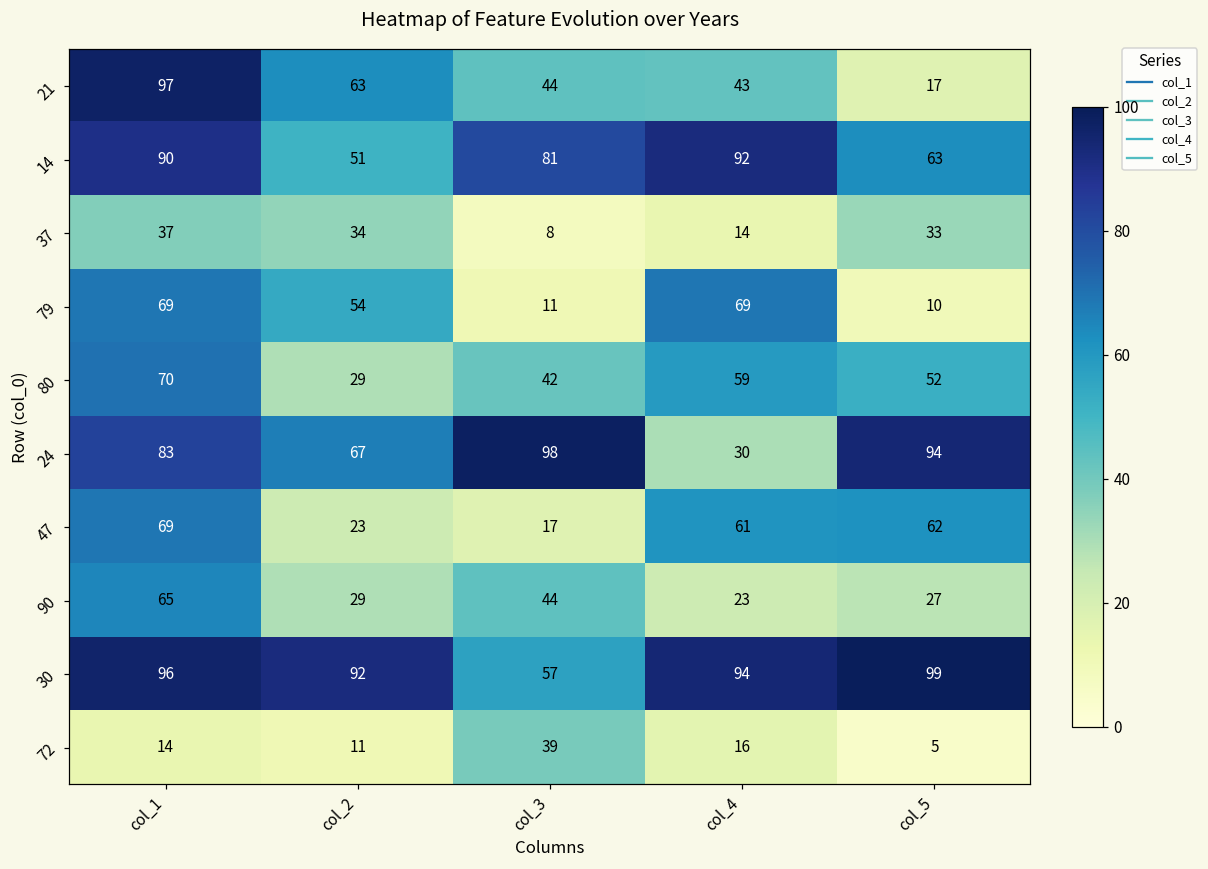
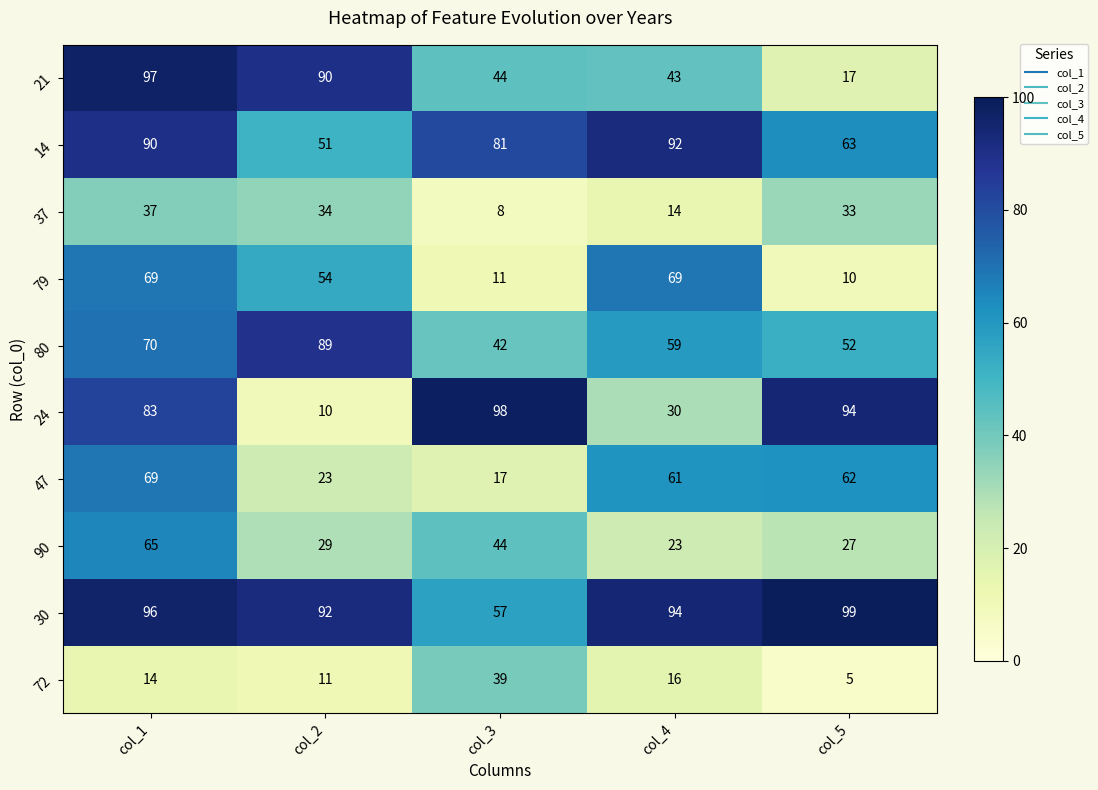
  {
    "21": {
      "col_1": 97,
-     "col_2": 63,
+     "col_2": 90,
      "col_3": 44,
      "col_4": 43,
      "col_5": 17
    },
    "14": {
      "col_1": 90,
      "col_2": 51,
      "col_3": 81,
      "col_4": 92,
      "col_5": 63
    },
    "37": {
      "col_1": 37,
      "col_2": 34,
      "col_3": 8,
      "col_4": 14,
      "col_5": 33
    },
    "79": {
      "col_1": 69,
      "col_2": 54,
      "col_3": 11,
      "col_4": 69,
      "col_5": 10
    },
    "80": {
      "col_1": 70,
-     "col_2": 29,
+     "col_2": 89,
      "col_3": 42,
      "col_4": 59,
      "col_5": 52
    },
    "24": {
      "col_1": 83,
-     "col_2": 67,
+     "col_2": 10,
      "col_3": 98,
      "col_4": 30,
      "col_5": 94
    },
    "47": {
      "col_1": 69,
      "col_2": 23,
      "col_3": 17,
      "col_4": 61,
      "col_5": 62
    },
    "90": {
      "col_1": 65,
      "col_2": 29,
      "col_3": 44,
      "col_4": 23,
      "col_5": 27
    },
    "30": {
      "col_1": 96,
      "col_2": 92,
      "col_3": 57,
      "col_4": 94,
      "col_5": 99
    },
    "72": {
      "col_1": 14,
      "col_2": 11,
      "col_3": 39,
      "col_4": 16,
      "col_5": 5
    }
  }
